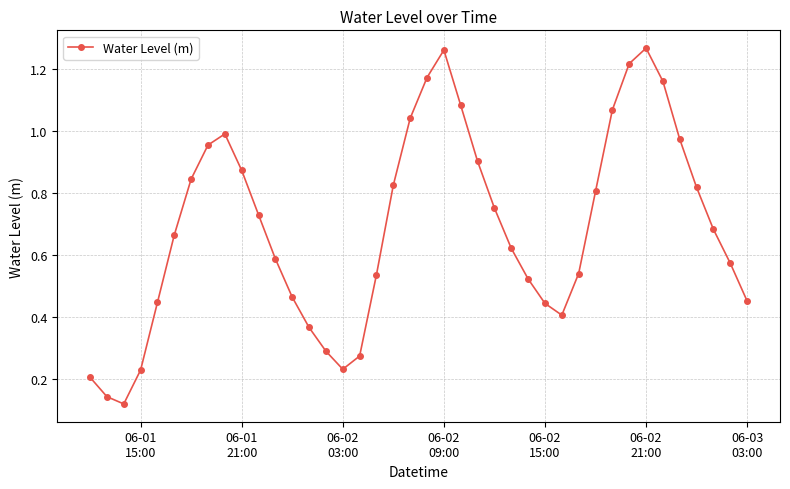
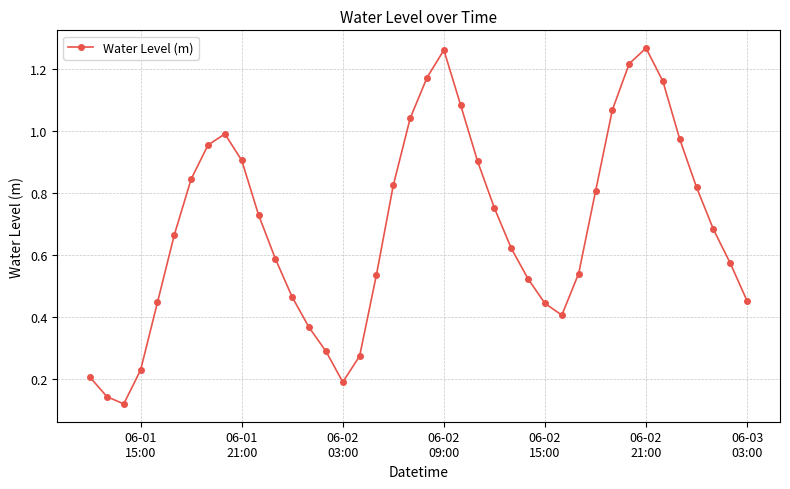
  {
    "06-01 15:00": 0.23,
-   "06-01 21:00": 0.87,
-   "06-02 03:00": 0.23,
+   "06-01 21:00": 0.91,
+   "06-02 03:00": 0.19,
    "06-02 09:00": 1.26,
    "06-02 15:00": 0.44,
    "06-02 21:00": 1.27,
    "06-03 03:00": 0.45
  }
